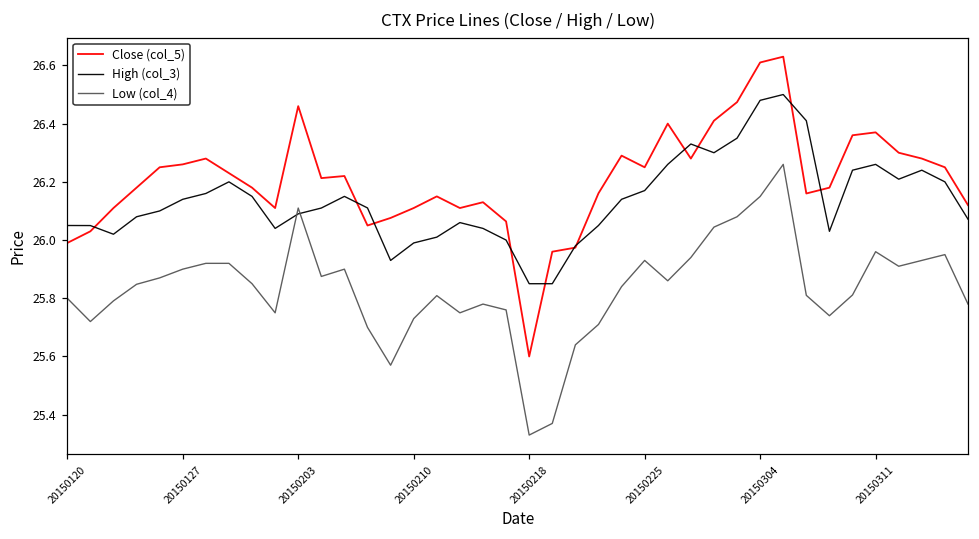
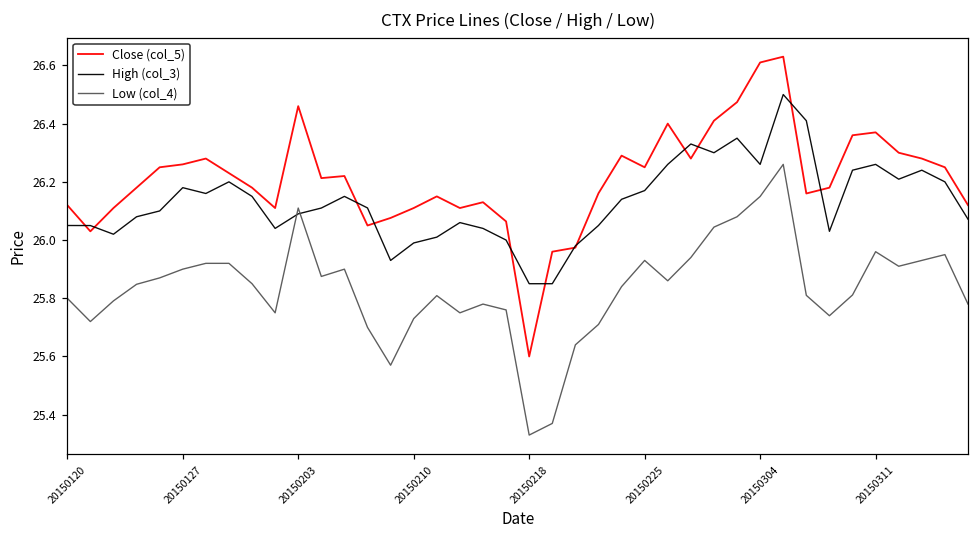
  {
    "Close (col_5)": {
-     "20150120": 25.99,
+     "20150120": 26.12,
      "20150127": 26.26,
      "20150203": 26.46,
      "20150210": 26.11,
      "20150218": 25.60,
      "20150225": 26.25,
      "20150304": 26.61,
      "20150311": 26.37
    },
    "High (col_3)": {
      "20150120": 26.05,
-     "20150127": 26.14,
+     "20150127": 26.18,
      "20150203": 26.09,
      "20150210": 25.99,
      "20150218": 25.85,
      "20150225": 26.17,
-     "20150304": 26.48,
+     "20150304": 26.26,
      "20150311": 26.26
    },
    "Low (col_4)": {
      "20150120": 25.80,
      "20150127": 25.90,
      "20150203": 26.11,
      "20150210": 25.73,
      "20150218": 25.33,
      "20150225": 25.93,
      "20150304": 26.15,
      "20150311": 25.96
    }
  }
